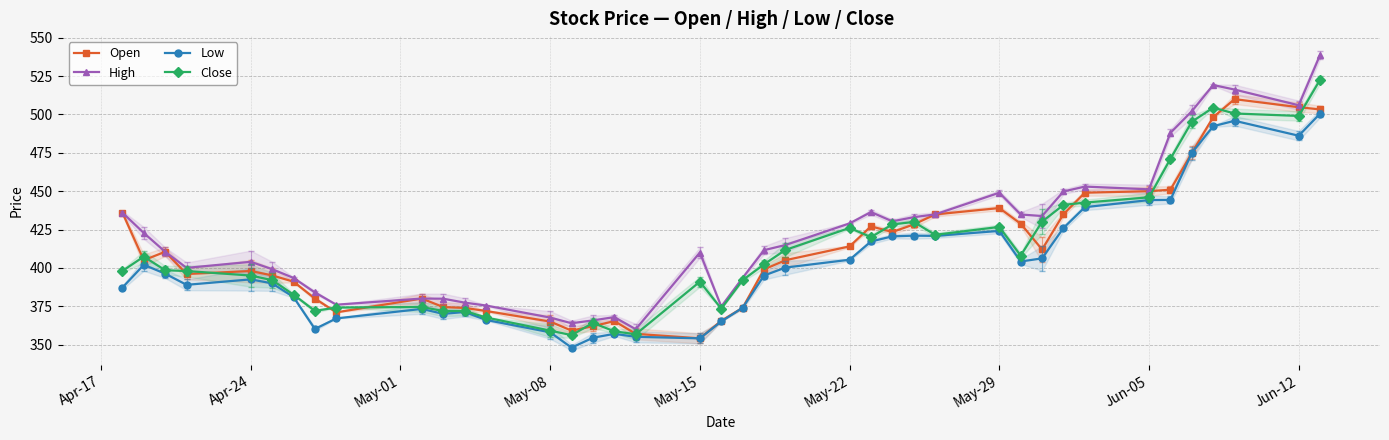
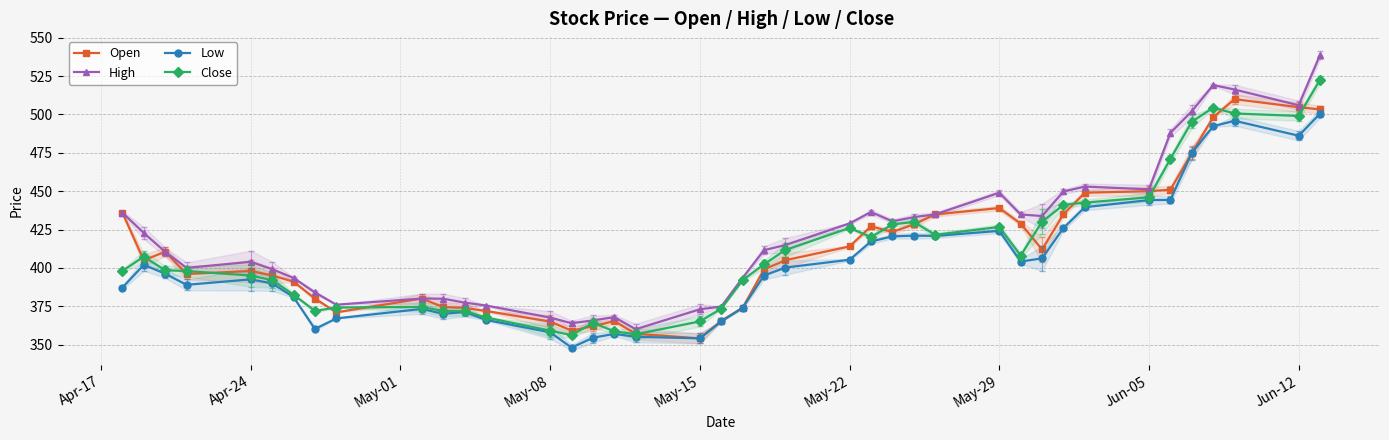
  {
    "High": {
-     "May-15": 410
+     "May-15": 373
    },
    "Close": {
-     "May-15": 391,
+     "May-15": 365,
      "Jun-12": 499
    }
  }
